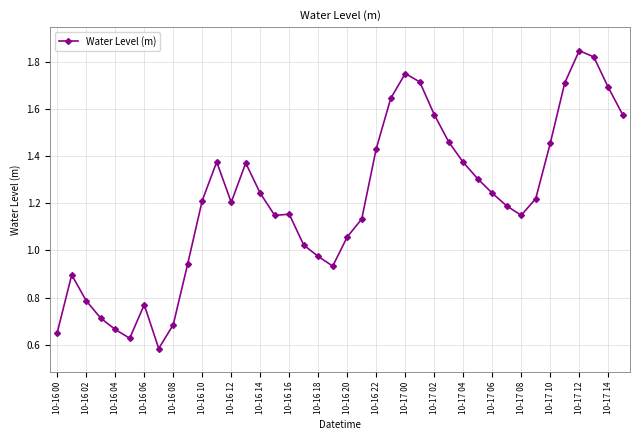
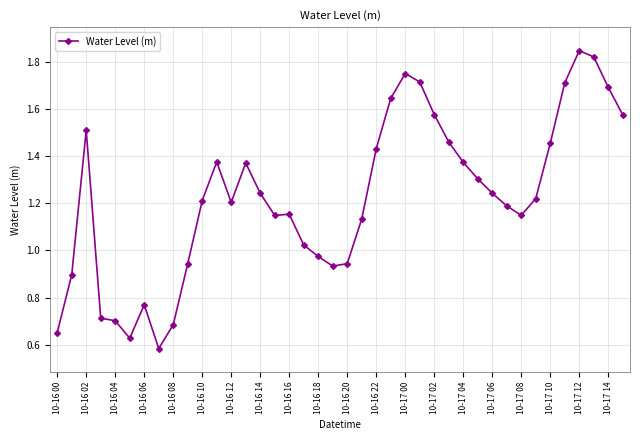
  {
    "10-16 00": 0.65,
-   "10-16 02": 0.79,
-   "10-16 04": 0.66,
+   "10-16 02": 1.51,
+   "10-16 04": 0.70,
    "10-16 06": 0.77,
    "10-16 08": 0.68,
    "10-16 10": 1.21,
    "10-16 12": 1.20,
    "10-16 14": 1.24,
    "10-16 16": 1.15,
    "10-16 18": 0.97,
-   "10-16 20": 1.06,
+   "10-16 20": 0.94,
    "10-16 22": 1.43,
    "10-17 00": 1.75,
    "10-17 02": 1.58,
    "10-17 04": 1.37,
    "10-17 06": 1.24,
    "10-17 08": 1.15,
    "10-17 10": 1.45,
    "10-17 12": 1.85,
    "10-17 14": 1.69
  }
